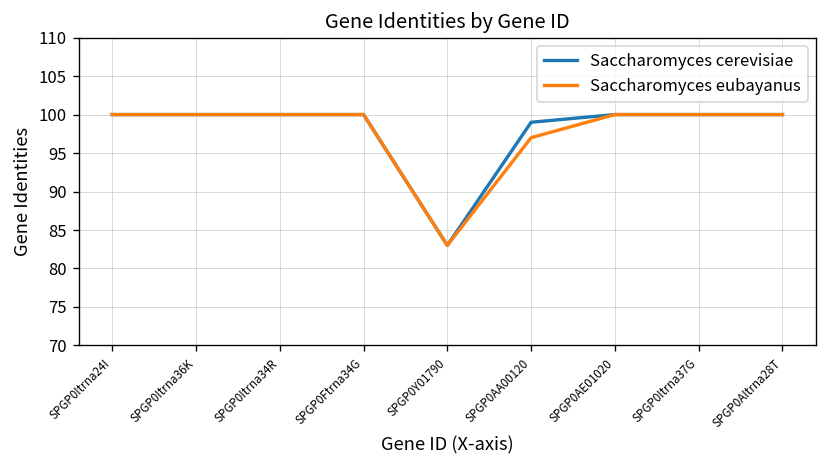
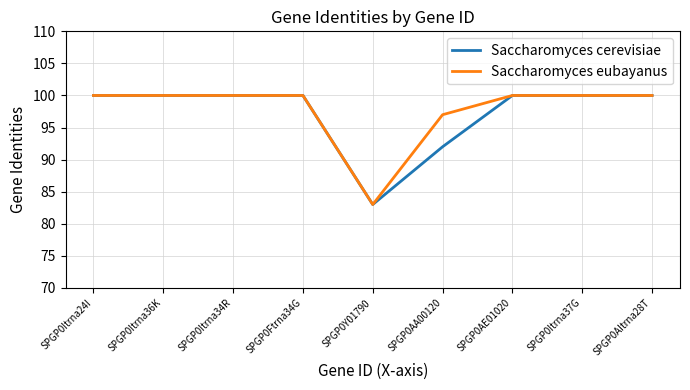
  {
    "Saccharomyces cerevisiae": {
-     "SPGP0AA00120": 99
+     "SPGP0AA00120": 92
    },
    "Saccharomyces eubayanus": {
      "SPGP0AA00120": 97
    }
  }
